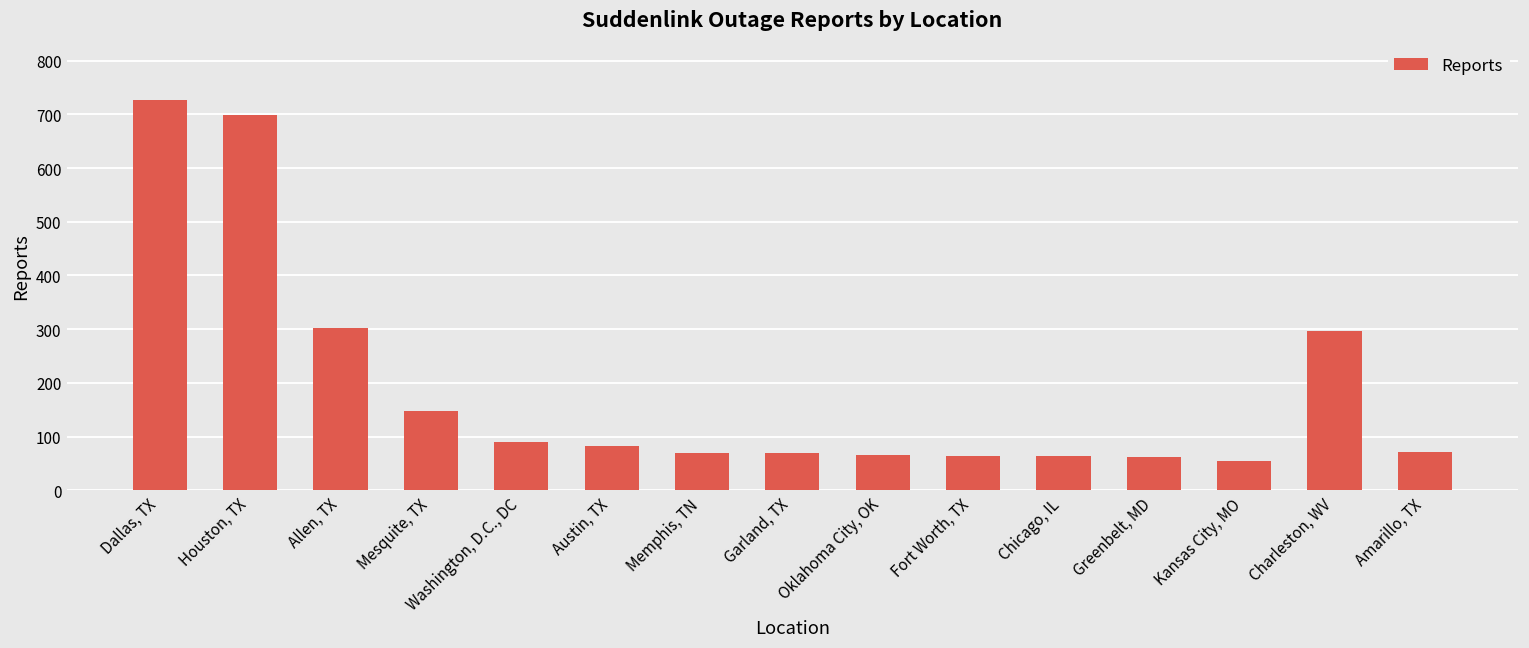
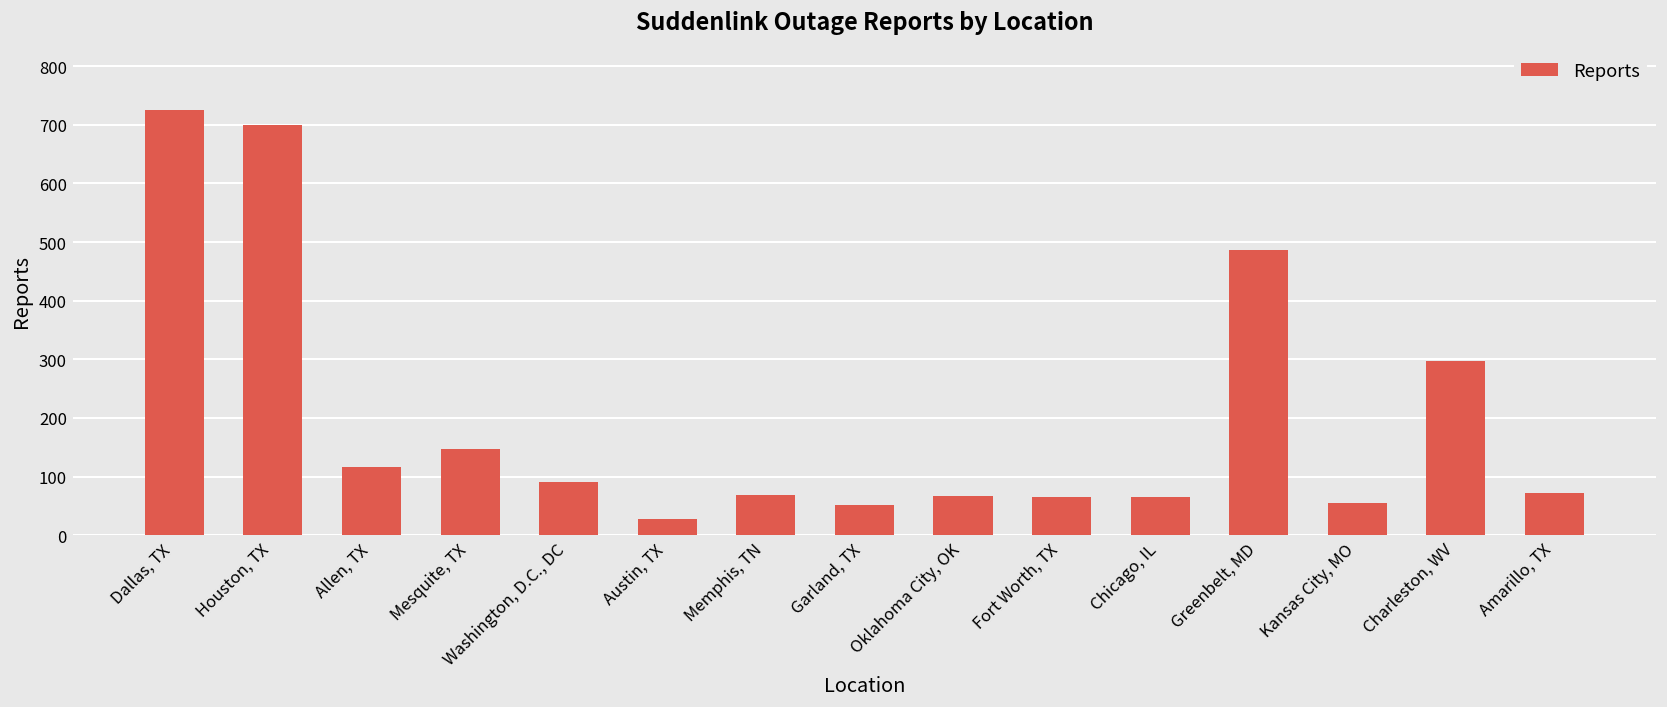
  {
    "Dallas, TX": 730,
    "Houston, TX": 700,
-   "Allen, TX": 300,
+   "Allen, TX": 120,
    "Mesquite, TX": 150,
    "Washington, D.C., DC": 90,
-   "Austin, TX": 80,
+   "Austin, TX": 30,
    "Memphis, TN": 70,
-   "Garland, TX": 70,
+   "Garland, TX": 50,
    "Oklahoma City, OK": 70,
    "Fort Worth, TX": 70,
    "Chicago, IL": 70,
-   "Greenbelt, MD": 60,
+   "Greenbelt, MD": 490,
    "Kansas City, MO": 50,
    "Charleston, WV": 300,
    "Amarillo, TX": 70
  }
